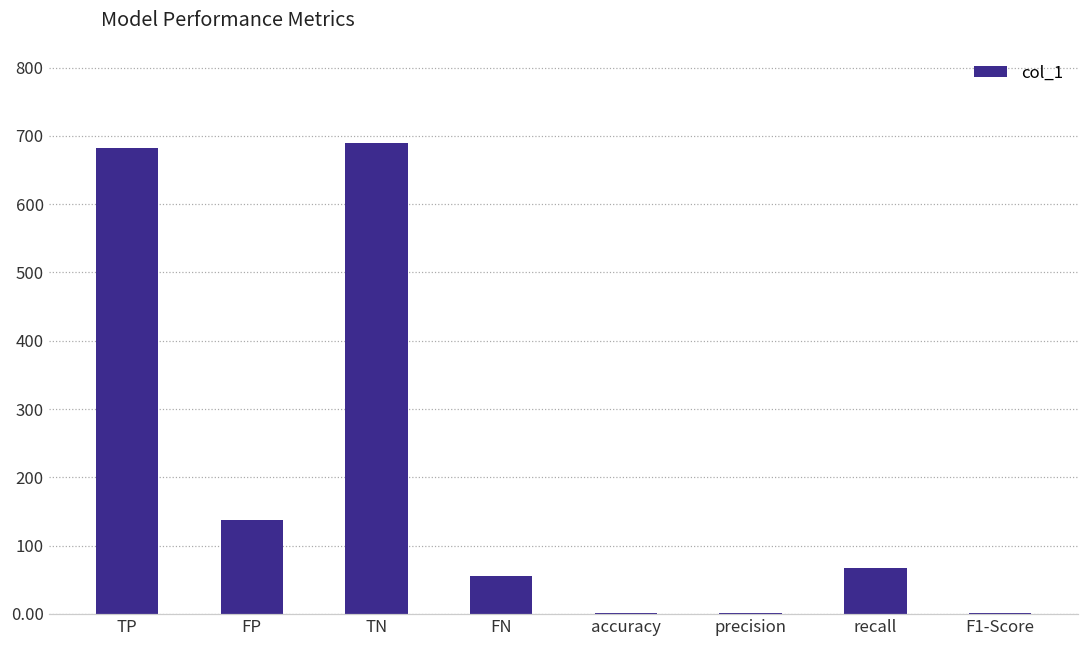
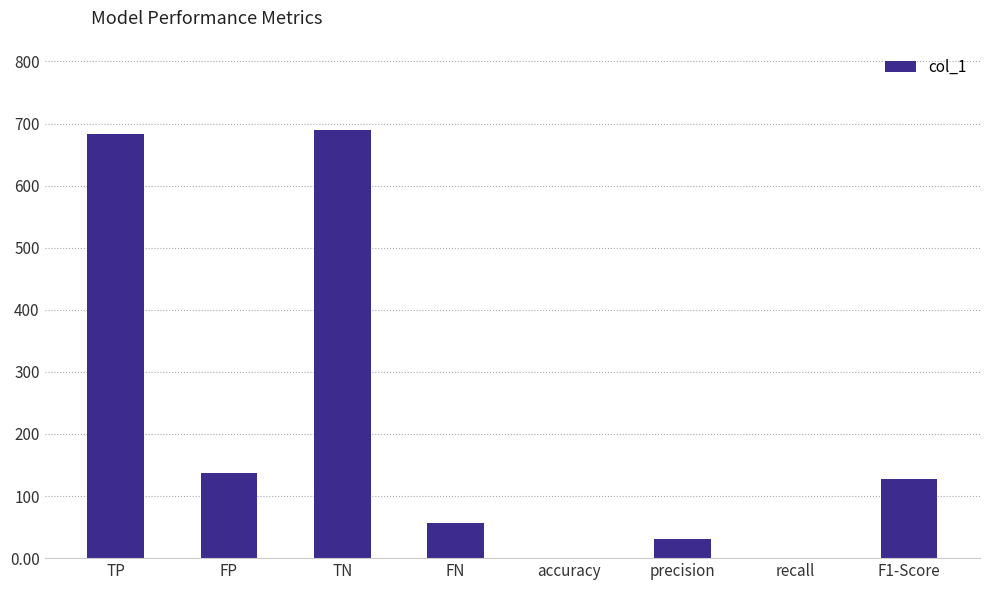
  {
    "TP": 680,
    "FP": 140,
    "TN": 690,
    "FN": 60,
-   "precision": 0,
-   "recall": 70,
-   "F1-Score": 0
+   "precision": 30,
+   "recall": 0,
+   "F1-Score": 130
  }
